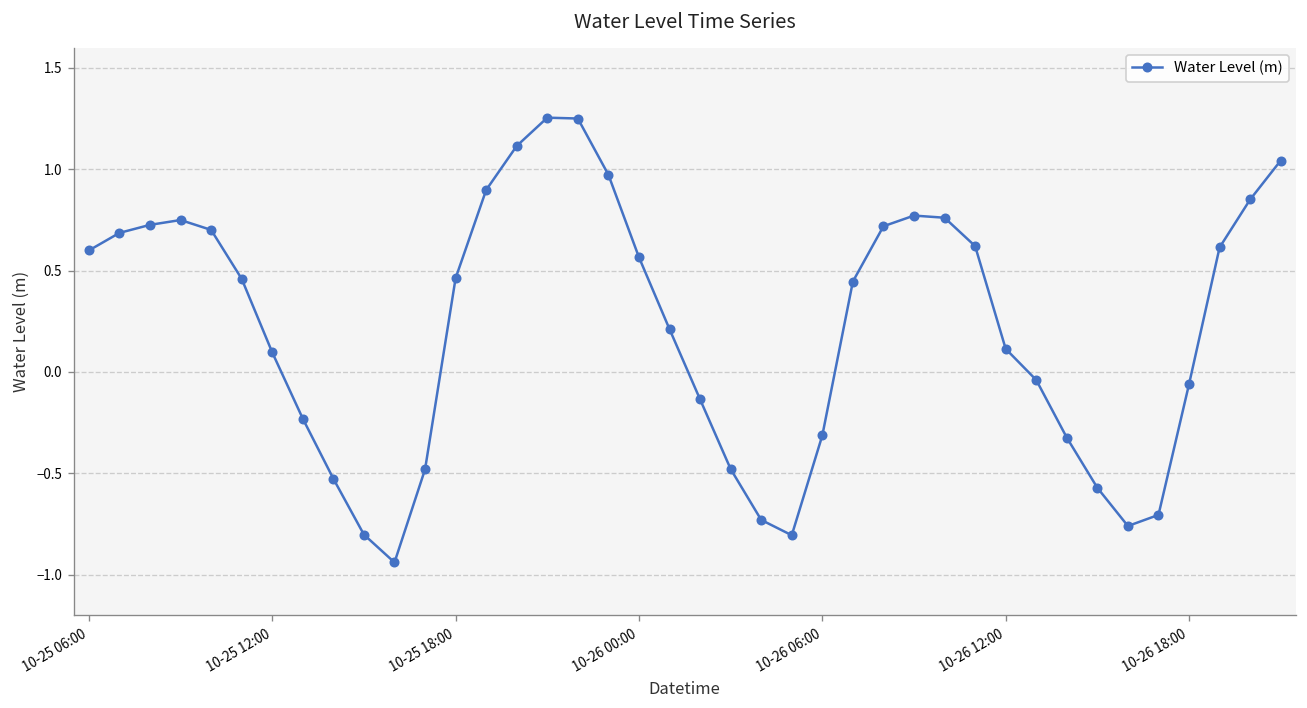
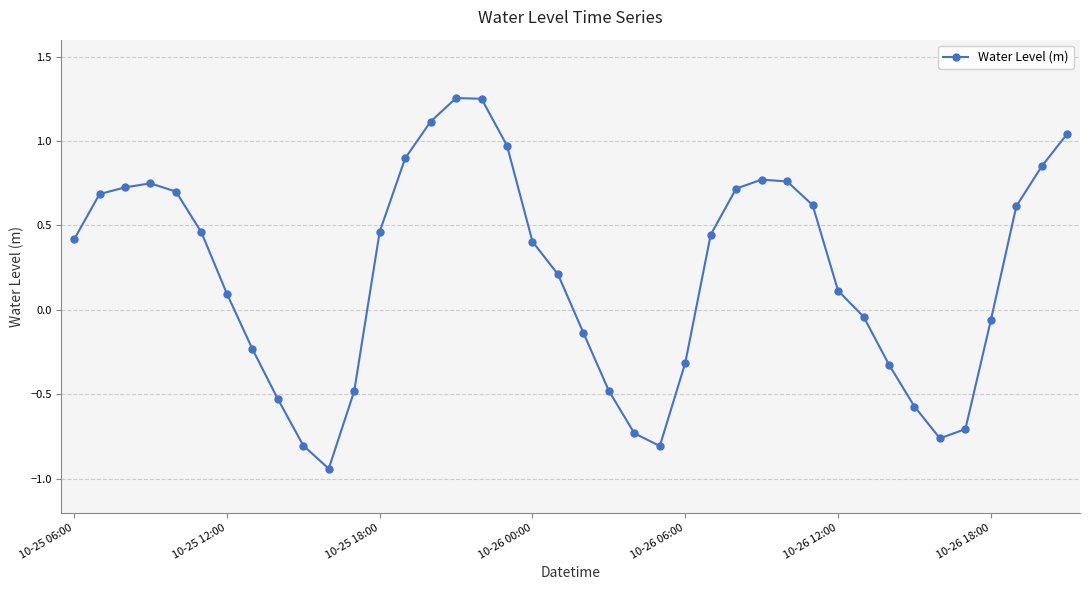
  {
-   "10-25 06:00": 0.60,
+   "10-25 06:00": 0.42,
    "10-25 12:00": 0.10,
    "10-25 18:00": 0.46,
-   "10-26 00:00": 0.57,
+   "10-26 00:00": 0.40,
    "10-26 06:00": -0.31,
    "10-26 12:00": 0.11,
    "10-26 18:00": -0.06
  }
